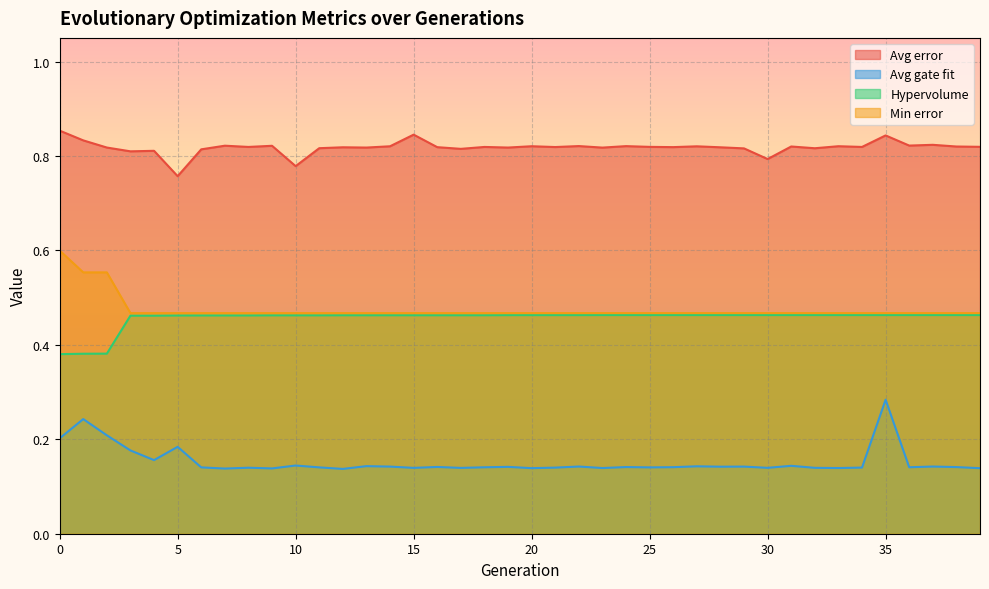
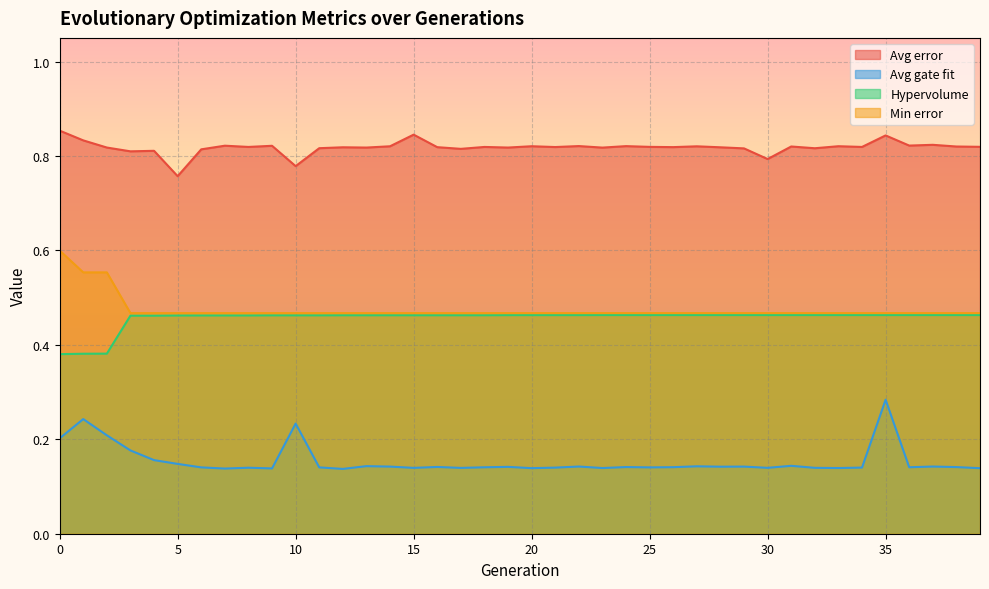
  {
    "Avg error": {
      "0": 0.85,
      "5": 0.76,
      "10": 0.78,
      "15": 0.85,
      "20": 0.82,
      "25": 0.82,
      "30": 0.79,
      "35": 0.84
    },
    "Avg gate fit": {
      "0": 0.20,
-     "5": 0.18,
-     "10": 0.14,
+     "5": 0.15,
+     "10": 0.23,
      "15": 0.14,
      "20": 0.14,
      "25": 0.14,
      "30": 0.14,
      "35": 0.28
    },
    "Hypervolume": {
      "0": 0.38
    },
    "Min error": {
      "0": 0.60
    }
  }
